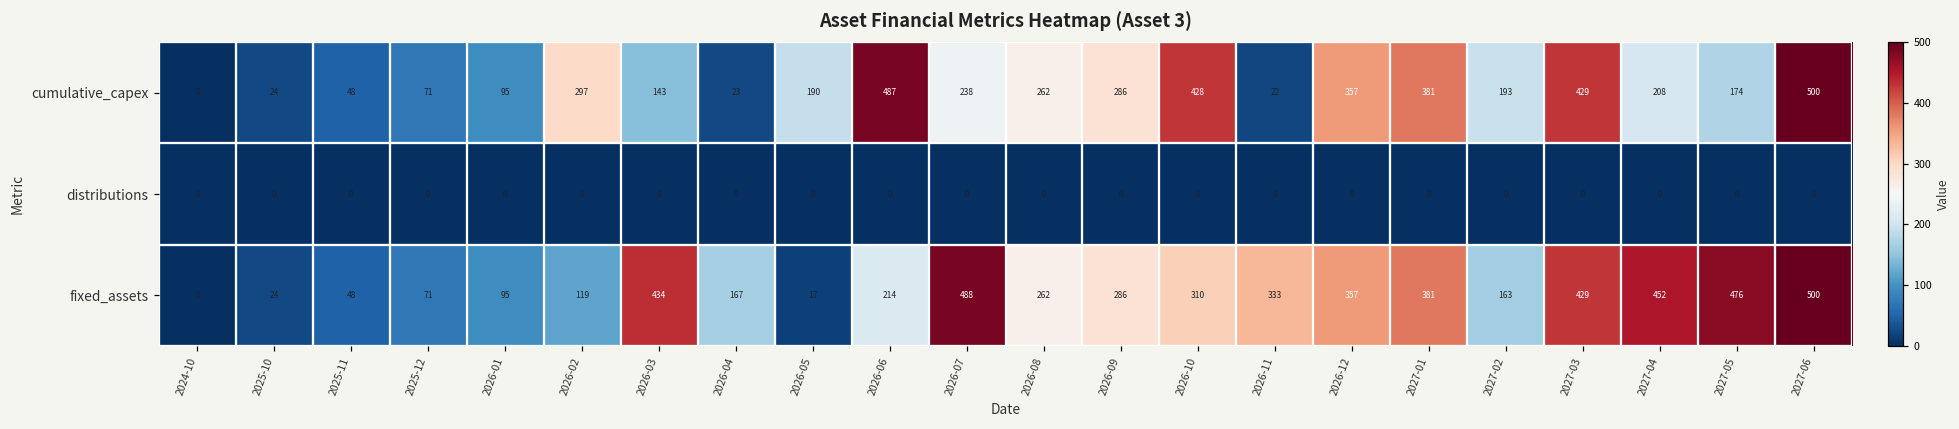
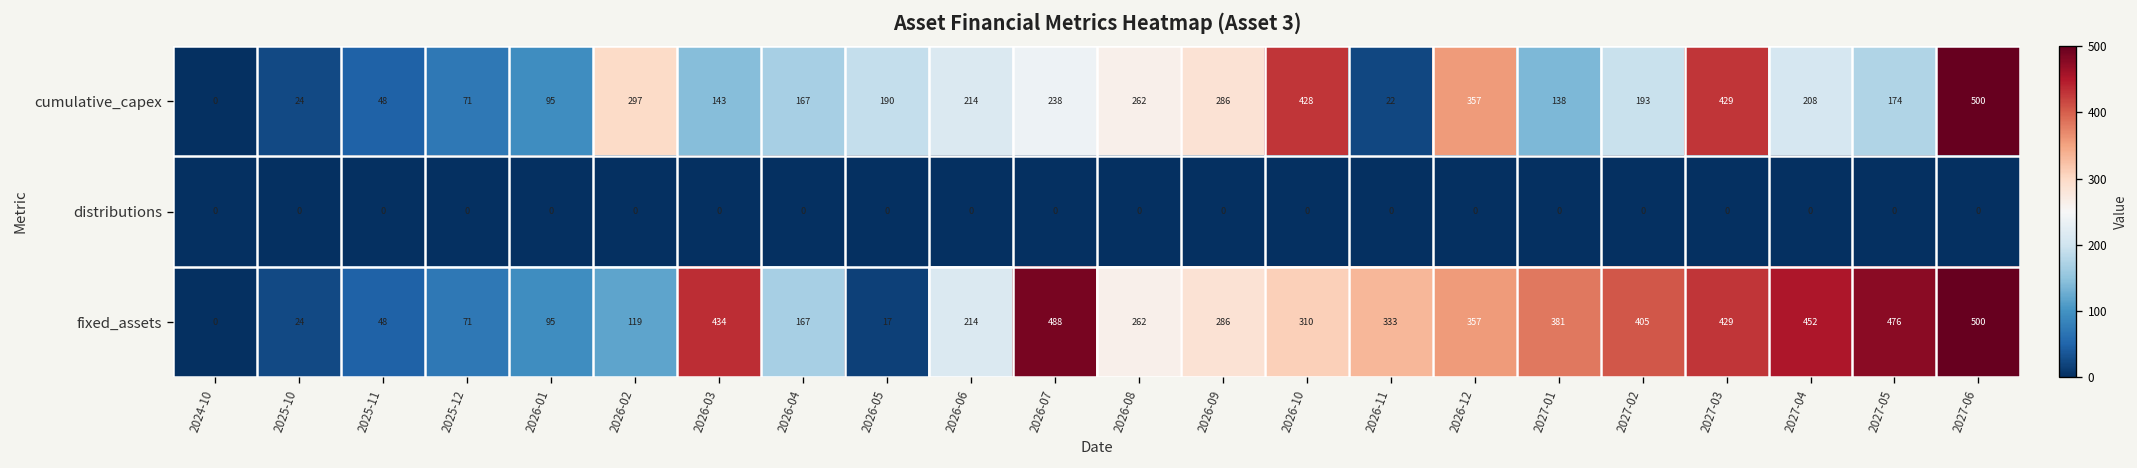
  {
    "cumulative_capex": {
      "2024-10": 0,
      "2025-10": 24,
      "2025-11": 48,
      "2025-12": 71,
      "2026-01": 95,
      "2026-02": 297,
      "2026-03": 143,
-     "2026-04": 23,
+     "2026-04": 167,
      "2026-05": 190,
-     "2026-06": 487,
+     "2026-06": 214,
      "2026-07": 238,
      "2026-08": 262,
      "2026-09": 286,
      "2026-10": 428,
      "2026-11": 22,
      "2026-12": 357,
-     "2027-01": 381,
+     "2027-01": 138,
      "2027-02": 193,
      "2027-03": 429,
      "2027-04": 208,
      "2027-05": 174,
      "2027-06": 500
    },
    "distributions": {
      "2024-10": 0,
      "2025-10": 0,
      "2025-11": 0,
      "2025-12": 0,
      "2026-01": 0,
      "2026-02": 0,
      "2026-03": 0,
      "2026-04": 0,
      "2026-05": 0,
      "2026-06": 0,
      "2026-07": 0,
      "2026-08": 0,
      "2026-09": 0,
      "2026-10": 0,
      "2026-11": 0,
      "2026-12": 0,
      "2027-01": 0,
      "2027-02": 0,
      "2027-03": 0,
      "2027-04": 0,
      "2027-05": 0,
      "2027-06": 0
    },
    "fixed_assets": {
      "2024-10": 0,
      "2025-10": 24,
      "2025-11": 48,
      "2025-12": 71,
      "2026-01": 95,
      "2026-02": 119,
      "2026-03": 434,
      "2026-04": 167,
      "2026-05": 17,
      "2026-06": 214,
      "2026-07": 488,
      "2026-08": 262,
      "2026-09": 286,
      "2026-10": 310,
      "2026-11": 333,
      "2026-12": 357,
      "2027-01": 381,
-     "2027-02": 163,
+     "2027-02": 405,
      "2027-03": 429,
      "2027-04": 452,
      "2027-05": 476,
      "2027-06": 500
    }
  }
